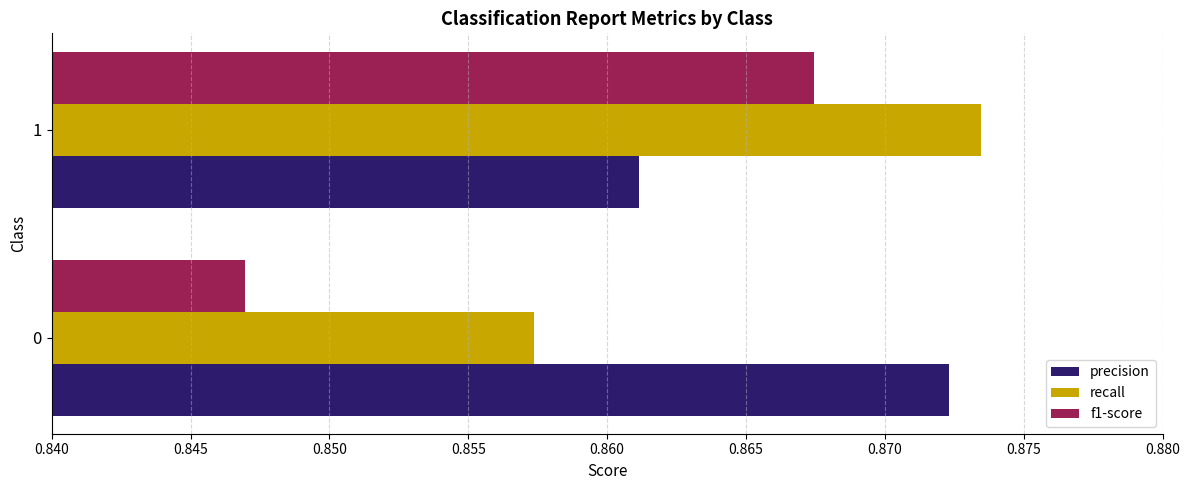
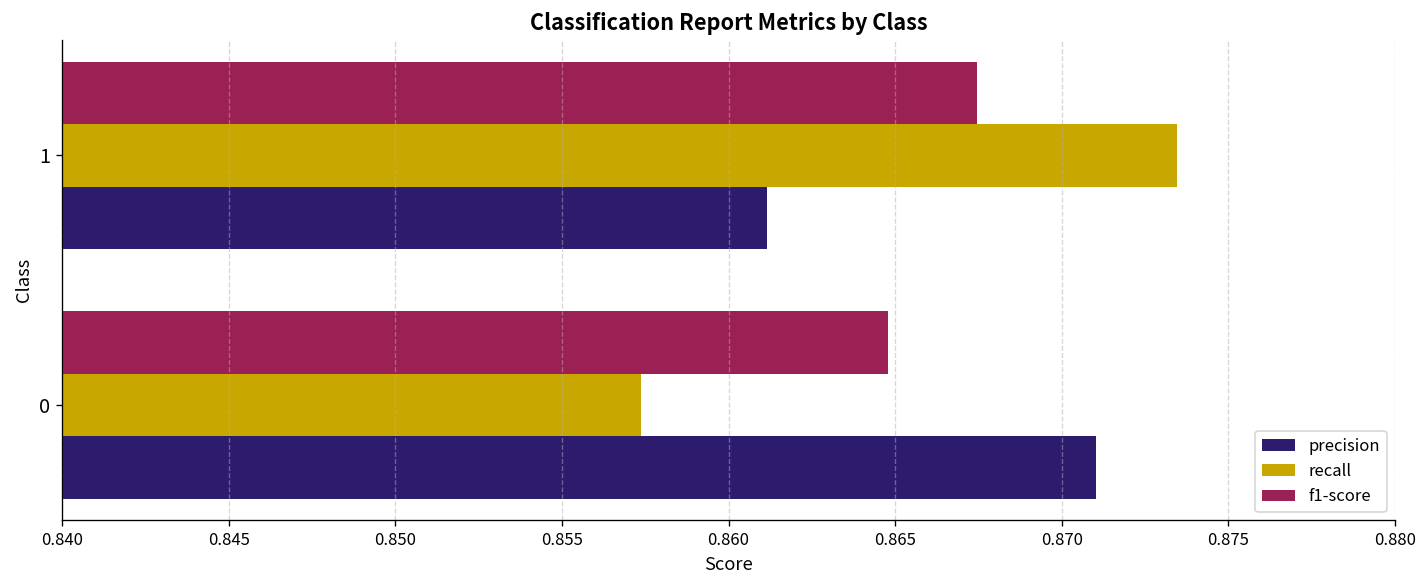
  {
    "precision": {
      "1": 0.8612,
-     "0": 0.8723
+     "0": 0.8710
    },
    "recall": {
      "1": 0.8735,
      "0": 0.8574
    },
    "f1-score": {
      "1": 0.8675,
-     "0": 0.8470
+     "0": 0.8648
    }
  }
